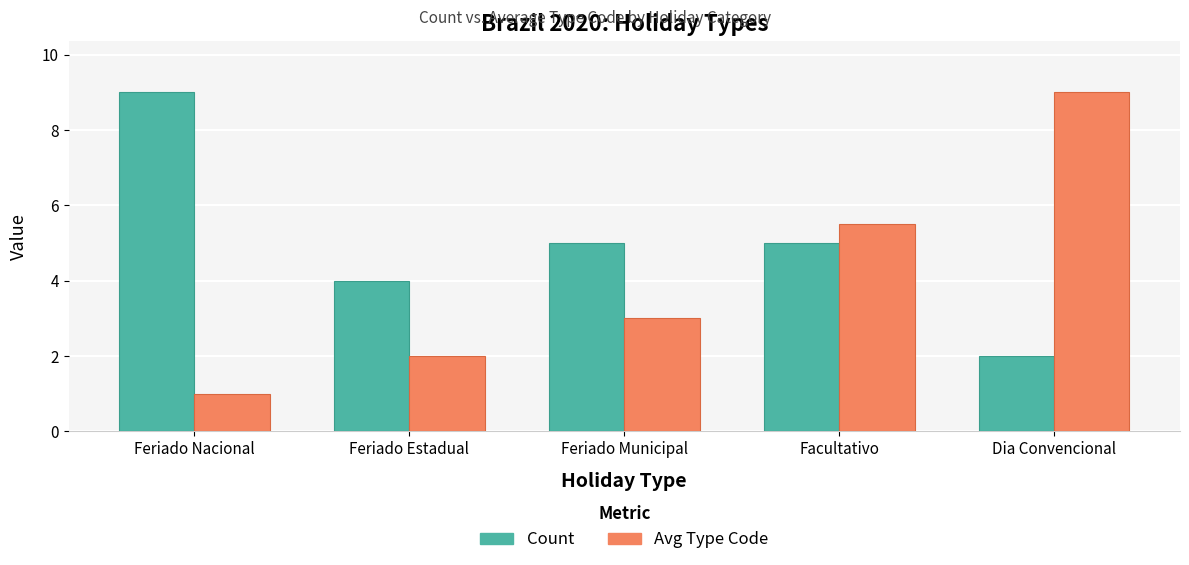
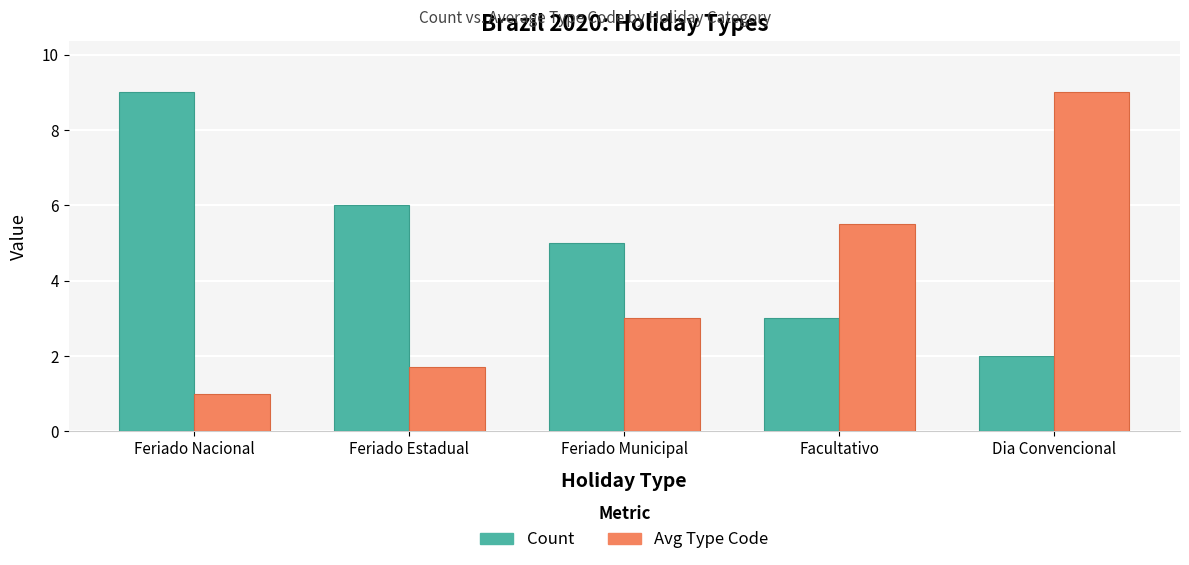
  {
    "Count": {
      "Feriado Nacional": 9,
-     "Feriado Estadual": 4,
+     "Feriado Estadual": 6,
      "Feriado Municipal": 5,
-     "Facultativo": 5,
+     "Facultativo": 3,
      "Dia Convencional": 2
    },
    "Avg Type Code": {
      "Feriado Nacional": 1.0,
-     "Feriado Estadual": 2.0,
+     "Feriado Estadual": 1.7,
      "Feriado Municipal": 3.0,
      "Facultativo": 5.5,
      "Dia Convencional": 9.0
    }
  }
